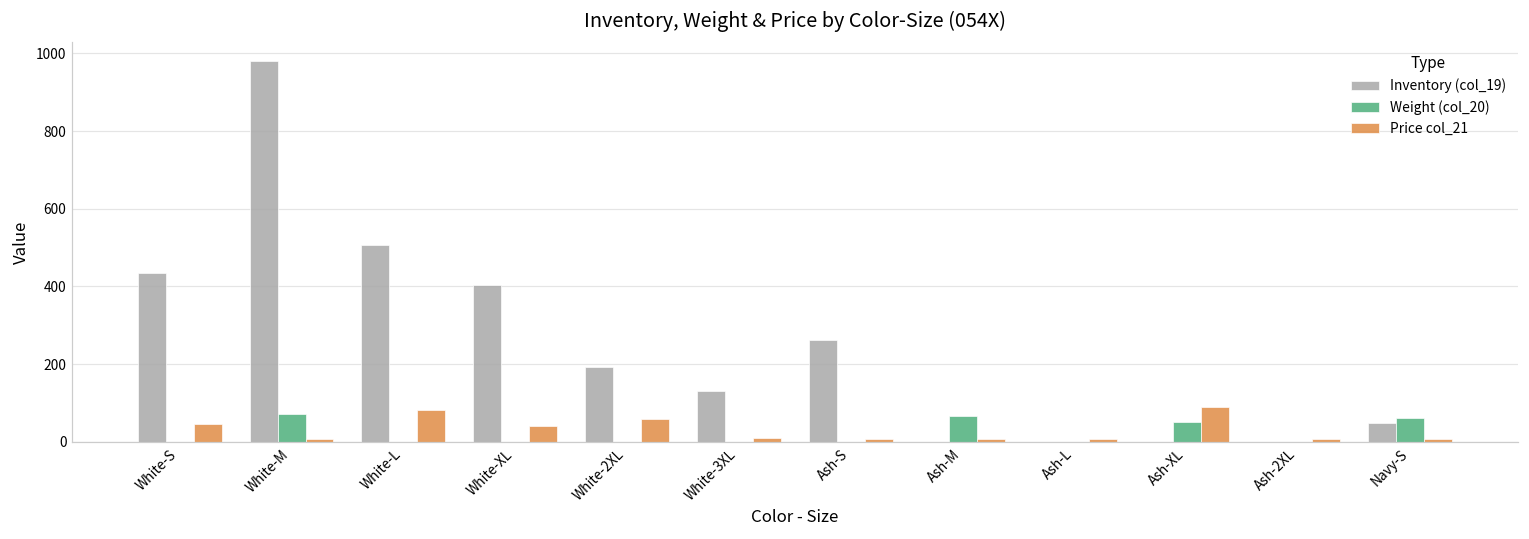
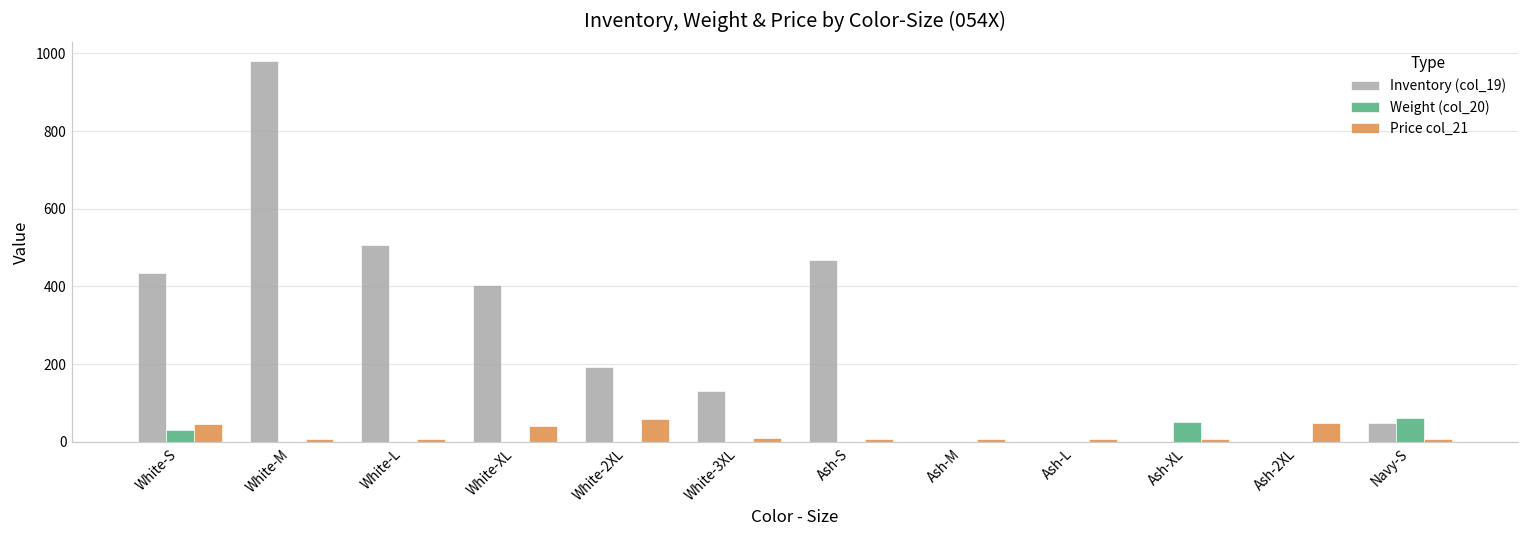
  {
    "Inventory (col_19)": {
      "White-S": 430,
      "White-M": 980,
      "White-L": 510,
      "White-XL": 410,
      "White-2XL": 190,
      "White-3XL": 130,
-     "Ash-S": 260,
+     "Ash-S": 470,
      "Ash-M": 0,
      "Ash-L": 0,
      "Ash-XL": 0,
      "Ash-2XL": 0,
      "Navy-S": 50
    },
    "Weight (col_20)": {
-     "White-S": 0,
-     "White-M": 70,
-     "Ash-M": 70,
+     "White-S": 30,
+     "White-M": 0,
+     "Ash-M": 0,
      "Ash-XL": 50,
      "Navy-S": 60
    },
    "Price col_21": {
      "White-S": 50,
      "White-M": 10,
-     "White-L": 80,
+     "White-L": 10,
      "White-XL": 40,
      "White-2XL": 60,
      "White-3XL": 10,
-     "Ash-XL": 90,
-     "Ash-2XL": 10,
+     "Ash-XL": 10,
+     "Ash-2XL": 50,
      "Navy-S": 10
    }
  }
